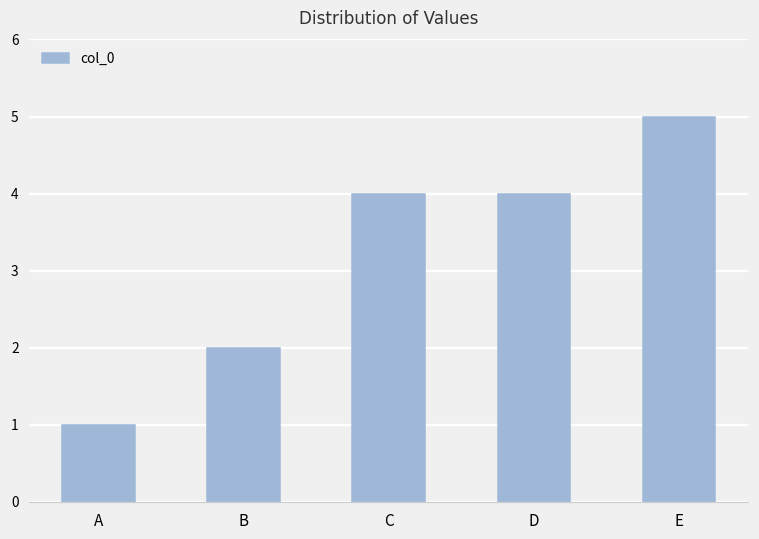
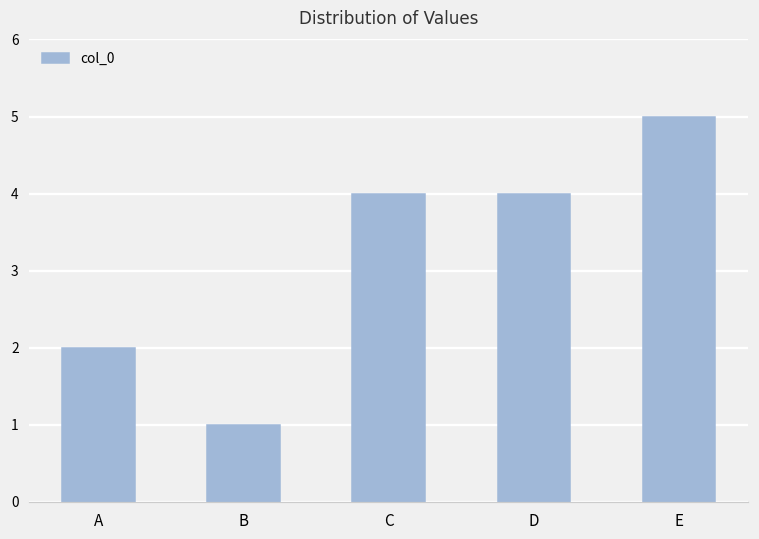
  {
-   "A": 1,
-   "B": 2,
+   "A": 2,
+   "B": 1,
    "C": 4,
    "D": 4,
    "E": 5
  }
